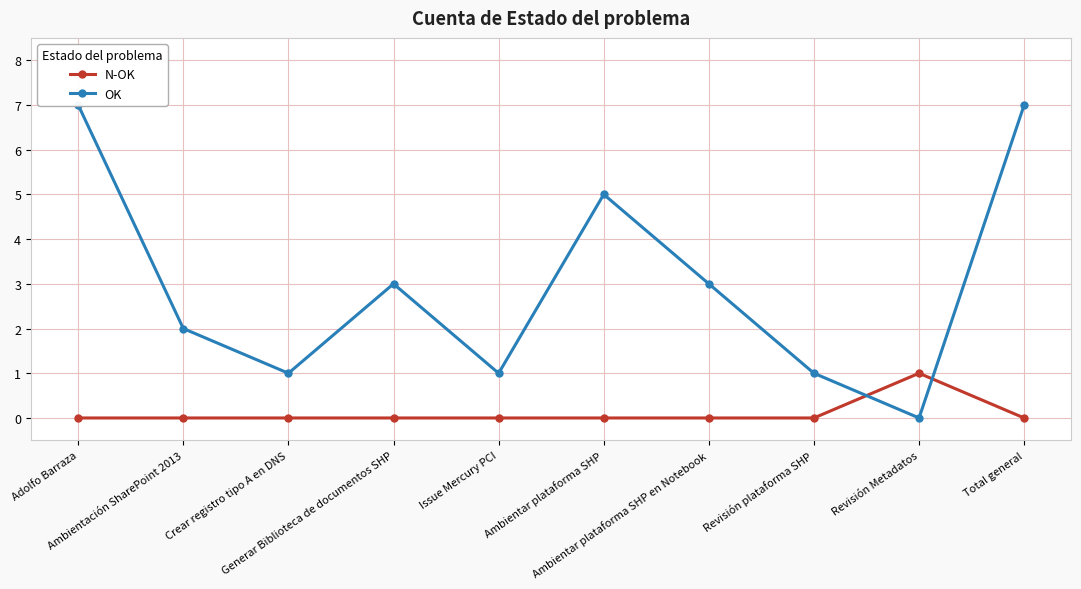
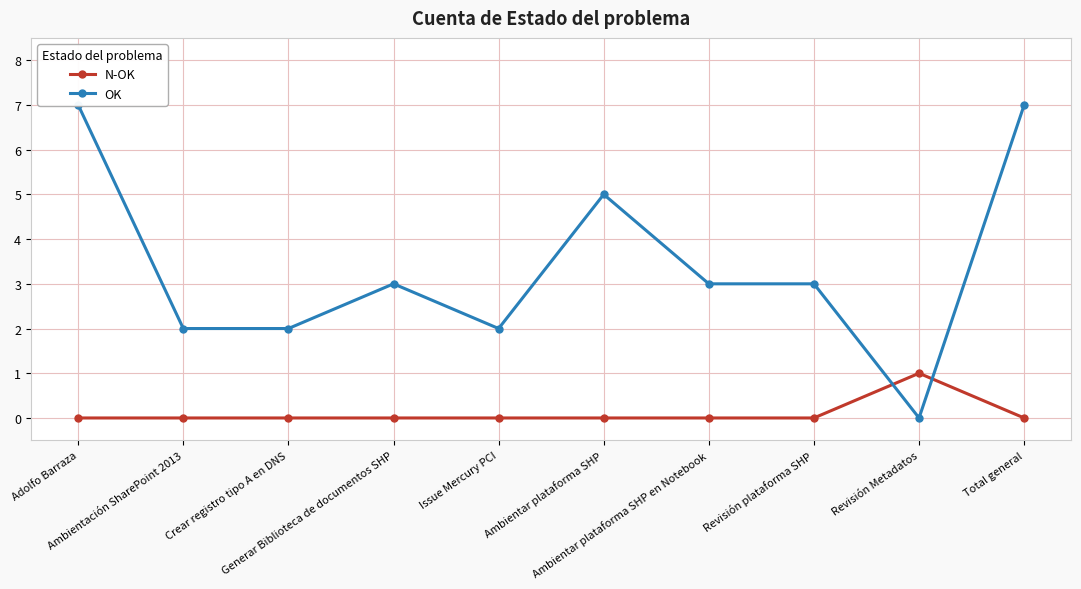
  {
    "N-OK": {
      "Adolfo Barraza": 0,
      "Ambientación SharePoint 2013": 0,
      "Crear registro tipo A en DNS": 0,
      "Generar Biblioteca de documentos SHP": 0,
      "Issue Mercury PCI": 0,
      "Ambientar plataforma SHP": 0,
      "Ambientar plataforma SHP en Notebook": 0,
      "Revisión plataforma SHP": 0,
      "Revisión Metadatos": 1,
      "Total general": 0
    },
    "OK": {
      "Ambientación SharePoint 2013": 2,
-     "Crear registro tipo A en DNS": 1,
+     "Crear registro tipo A en DNS": 2,
      "Generar Biblioteca de documentos SHP": 3,
-     "Issue Mercury PCI": 1,
+     "Issue Mercury PCI": 2,
      "Ambientar plataforma SHP": 5,
      "Ambientar plataforma SHP en Notebook": 3,
-     "Revisión plataforma SHP": 1,
+     "Revisión plataforma SHP": 3,
      "Revisión Metadatos": 0,
      "Total general": 7
    }
  }
